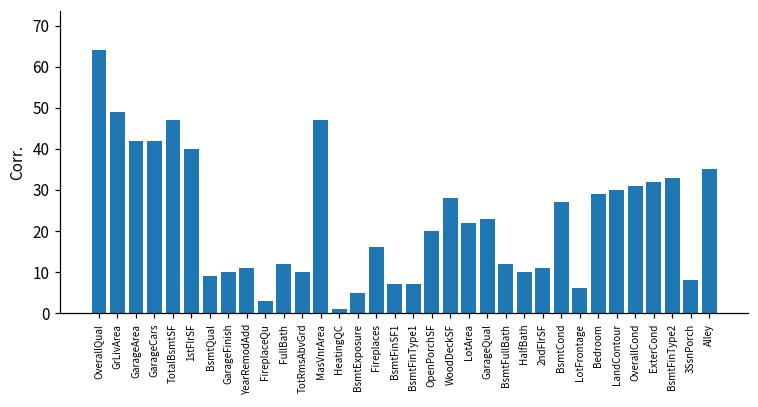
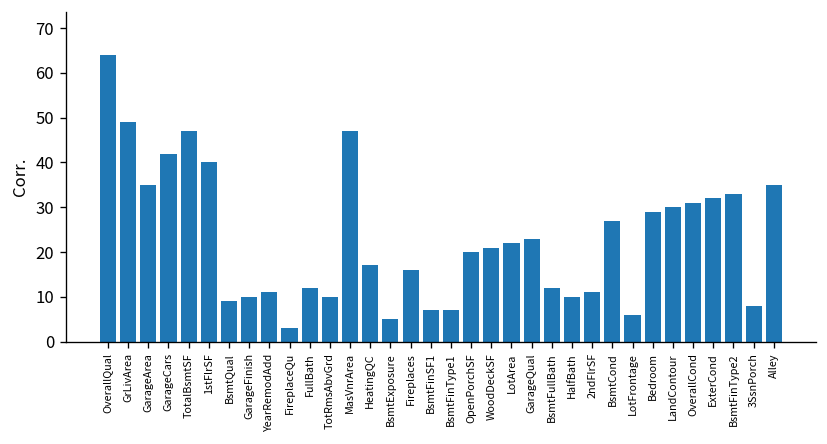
  {
    "OverallQual": 64,
    "GrLivArea": 49,
-   "GarageArea": 42,
+   "GarageArea": 35,
    "GarageCars": 42,
    "TotalBsmtSF": 47,
    "1stFlrSF": 40,
    "BsmtQual": 9,
    "GarageFinish": 10,
    "YearRemodAdd": 11,
    "FireplaceQu": 3,
    "FullBath": 12,
    "TotRmsAbvGrd": 10,
    "MasVnrArea": 47,
-   "HeatingQC": 1,
+   "HeatingQC": 17,
    "BsmtExposure": 5,
    "Fireplaces": 16,
    "BsmtFinSF1": 7,
    "BsmtFinType1": 7,
    "OpenPorchSF": 20,
-   "WoodDeckSF": 28,
+   "WoodDeckSF": 21,
    "LotArea": 22,
    "GarageQual": 23,
    "BsmtFullBath": 12,
    "HalfBath": 10,
    "2ndFlrSF": 11,
    "BsmtCond": 27,
    "LotFrontage": 6,
    "Bedroom": 29,
    "LandContour": 30,
    "OverallCond": 31,
    "ExterCond": 32,
    "BsmtFinType2": 33,
    "3SsnPorch": 8,
    "Alley": 35
  }
